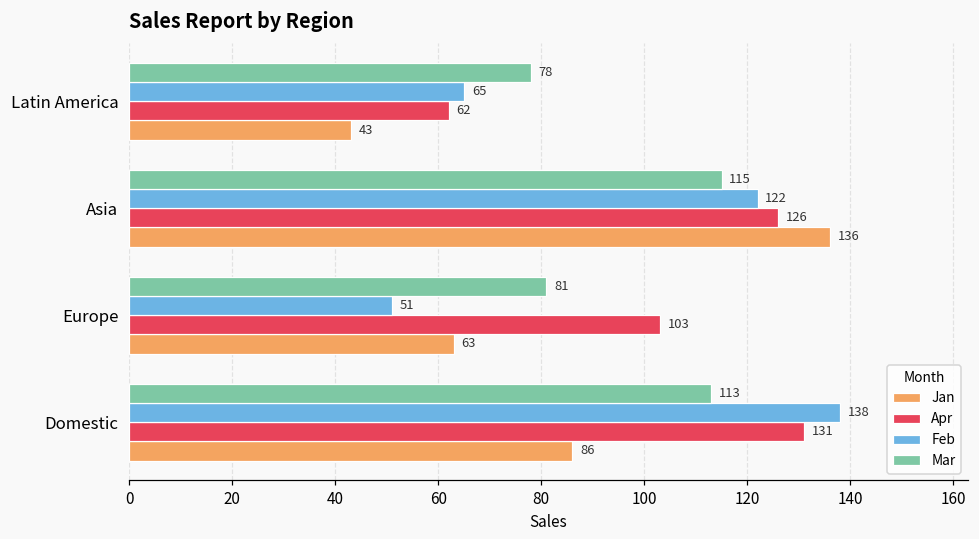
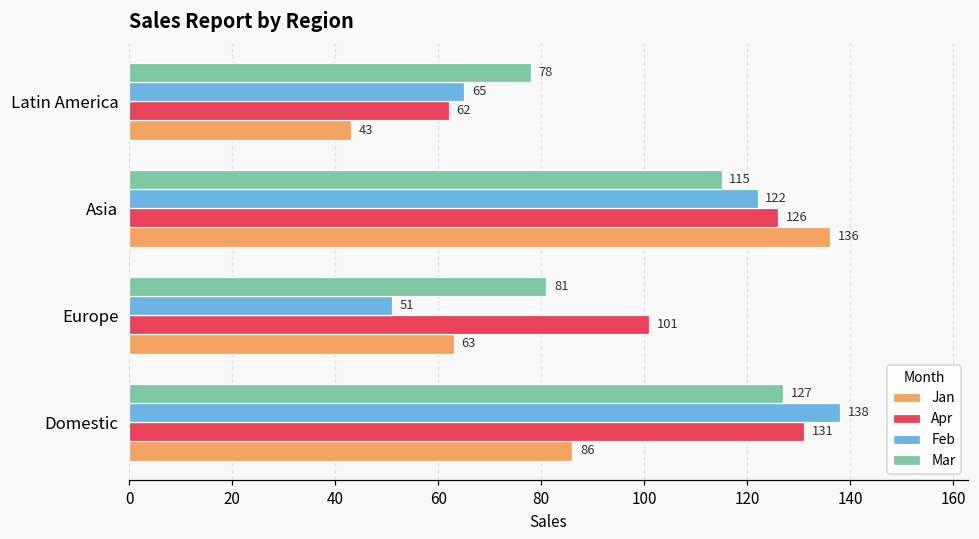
  {
    "Jan": {
      "Latin America": 43,
      "Asia": 136,
      "Europe": 63,
      "Domestic": 86
    },
    "Apr": {
      "Latin America": 62,
      "Asia": 126,
-     "Europe": 103,
+     "Europe": 101,
      "Domestic": 131
    },
    "Feb": {
      "Latin America": 65,
      "Asia": 122,
      "Europe": 51,
      "Domestic": 138
    },
    "Mar": {
      "Latin America": 78,
      "Asia": 115,
      "Europe": 81,
-     "Domestic": 113
+     "Domestic": 127
    }
  }
